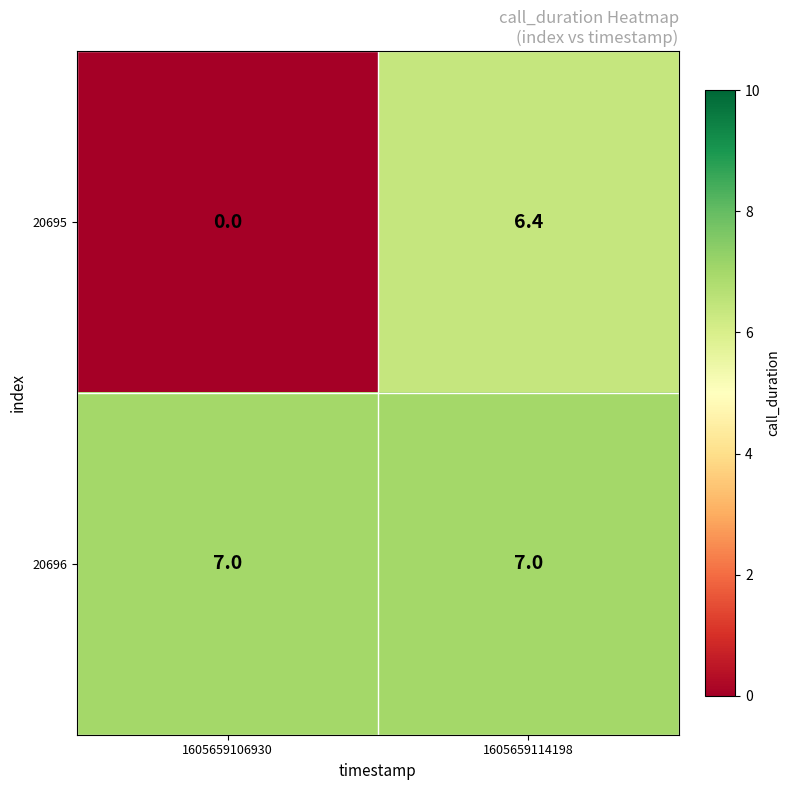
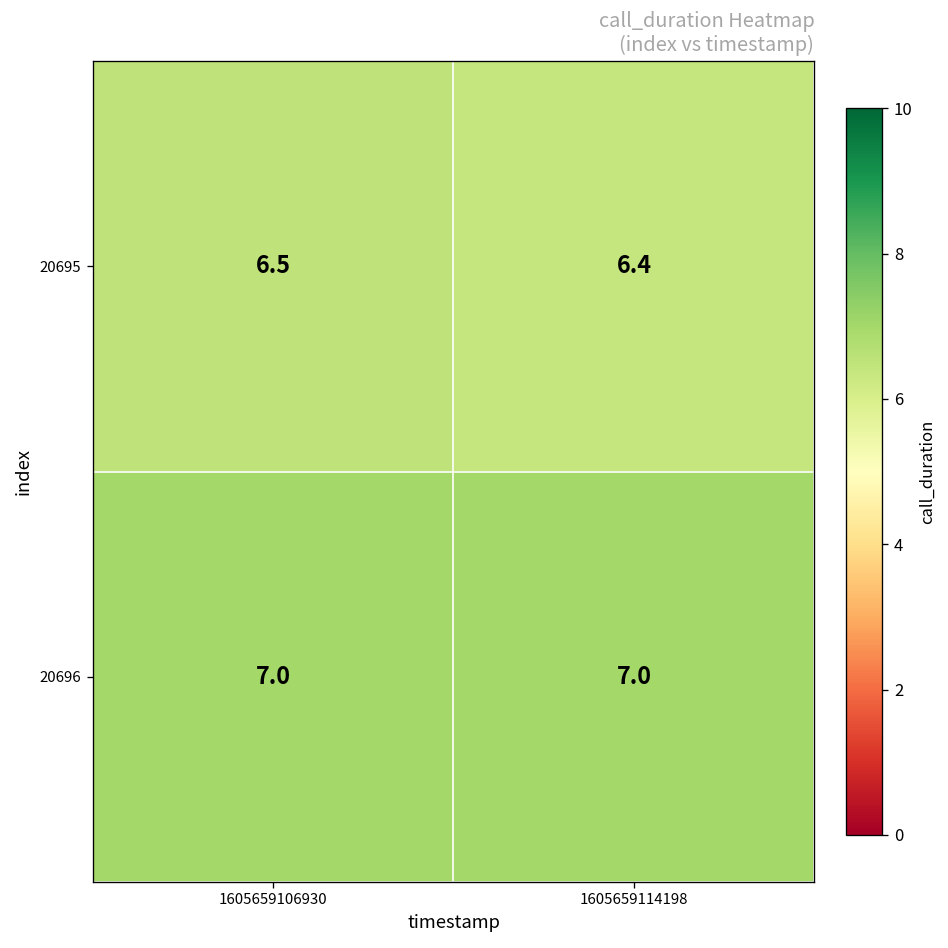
  {
    "20695": {
-     "1605659106930": 0.0,
+     "1605659106930": 6.5,
      "1605659114198": 6.4
    },
    "20696": {
      "1605659106930": 7.0,
      "1605659114198": 7.0
    }
  }
